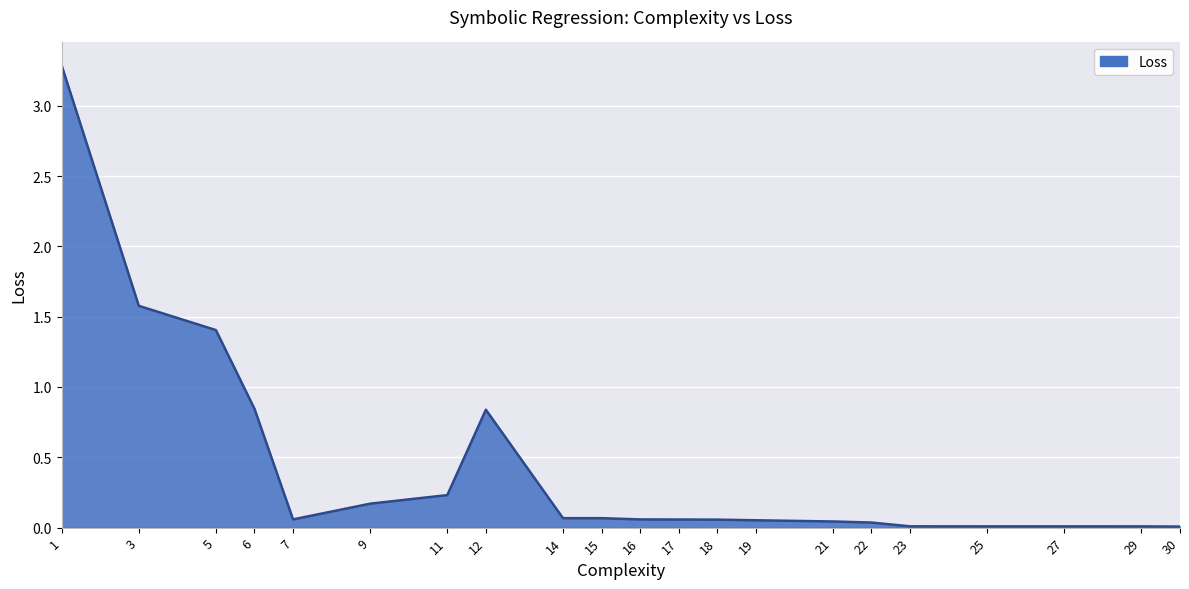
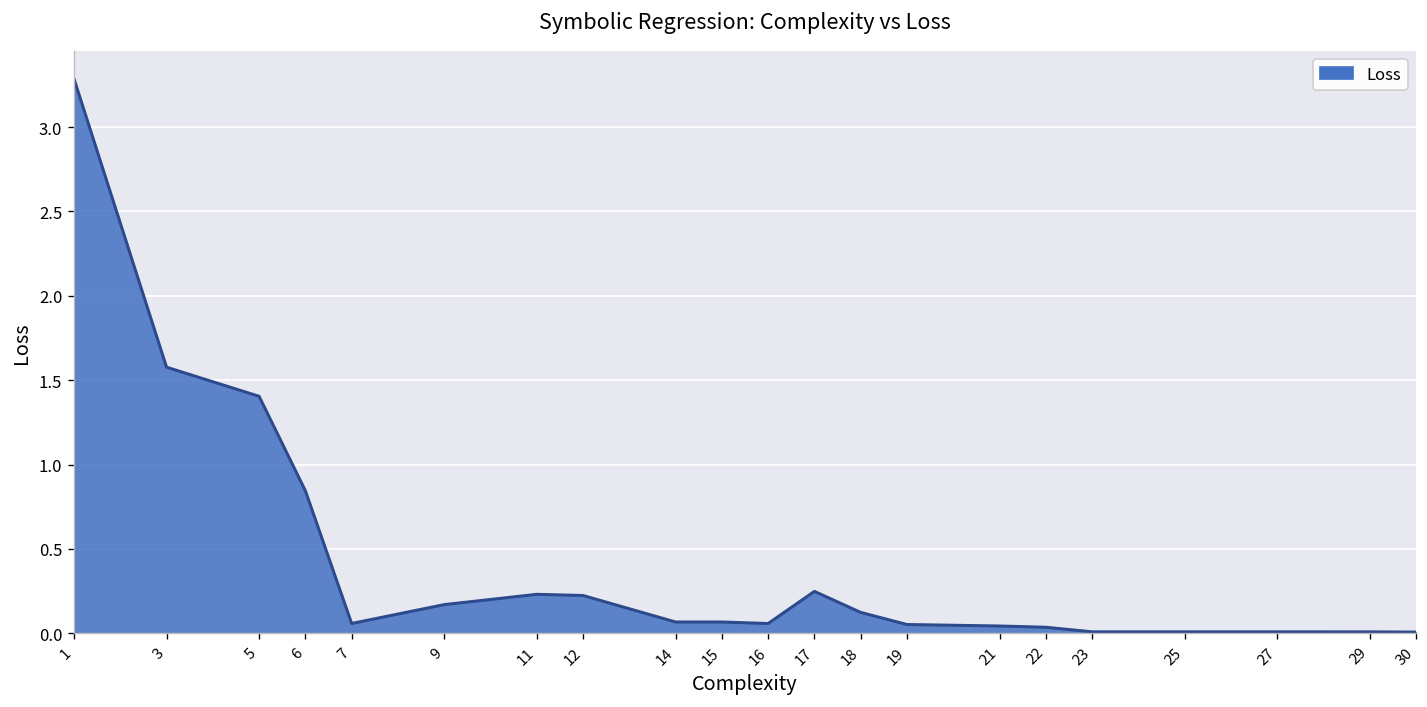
  {
    "1": 3.29,
    "3": 1.58,
    "5": 1.40,
    "6": 0.84,
    "7": 0.06,
    "9": 0.17,
    "11": 0.23,
-   "12": 0.84,
+   "12": 0.22,
    "14": 0.07,
    "15": 0.07,
    "16": 0.06,
-   "17": 0.06,
-   "18": 0.06,
+   "17": 0.25,
+   "18": 0.12,
    "19": 0.05,
    "21": 0.04,
    "22": 0.04,
    "23": 0.01,
    "25": 0.01,
    "27": 0.01,
    "29": 0.01,
    "30": 0.01
  }
